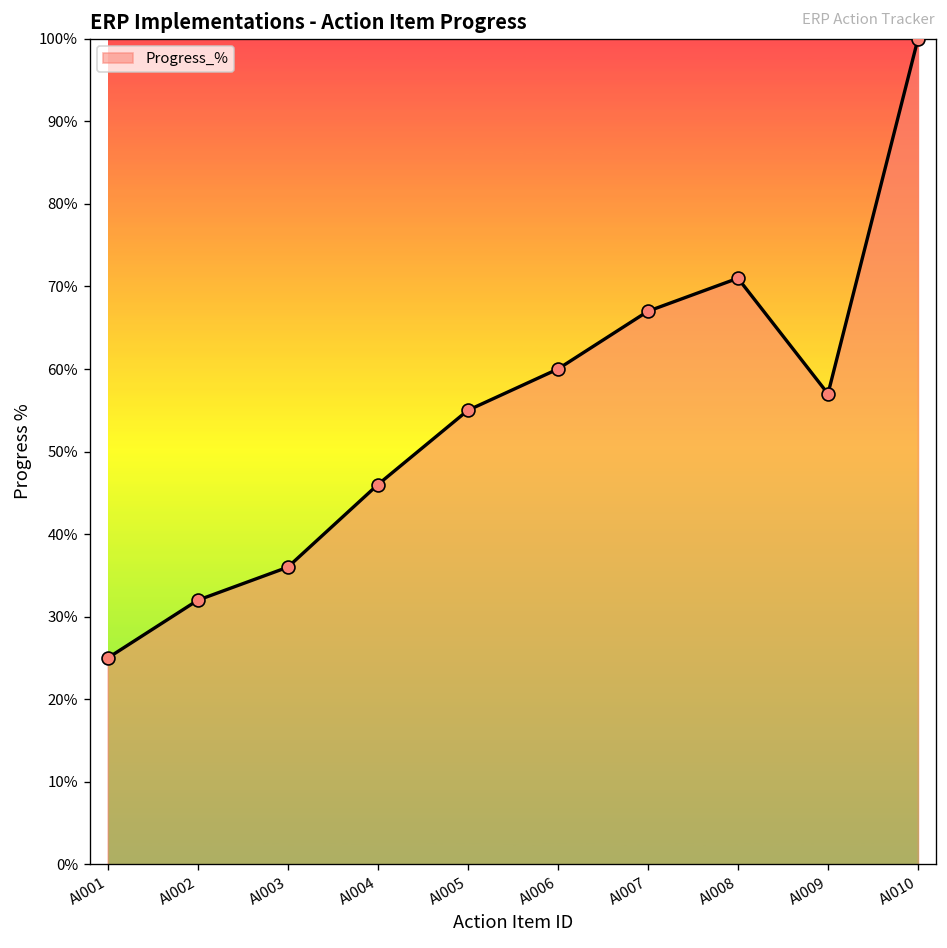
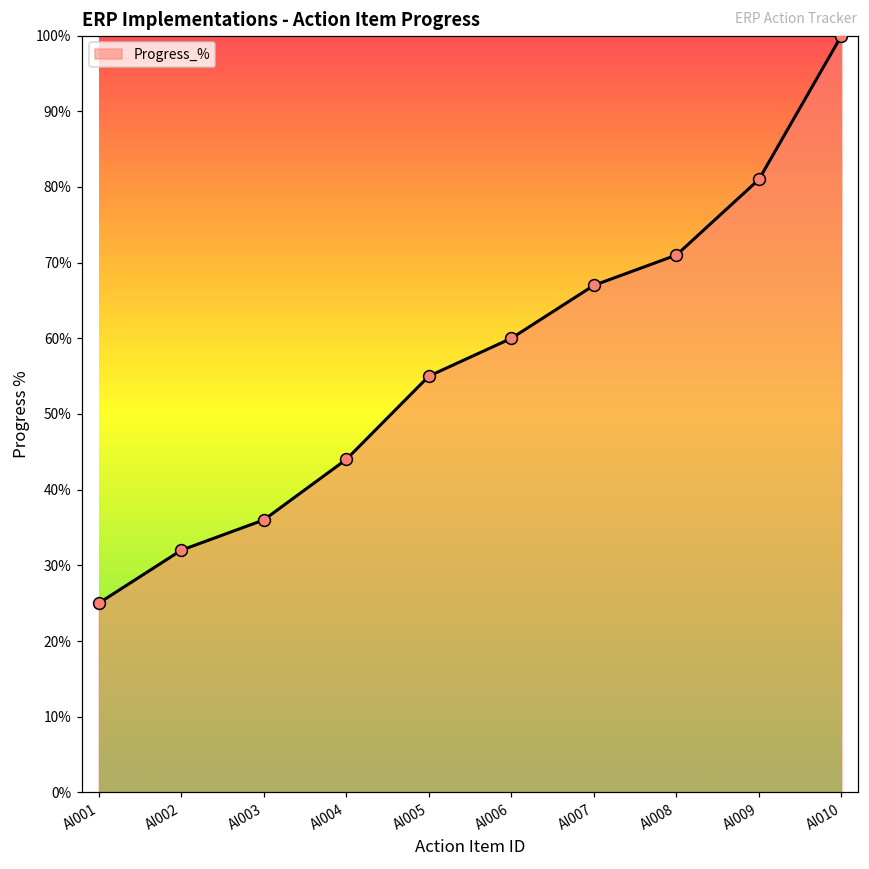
  {
    "AI001": "25%",
    "AI002": "32%",
    "AI003": "36%",
-   "AI004": "46%",
+   "AI004": "44%",
    "AI005": "55%",
    "AI006": "60%",
    "AI007": "67%",
    "AI008": "71%",
-   "AI009": "57%",
+   "AI009": "81%",
    "AI010": "100%"
  }
